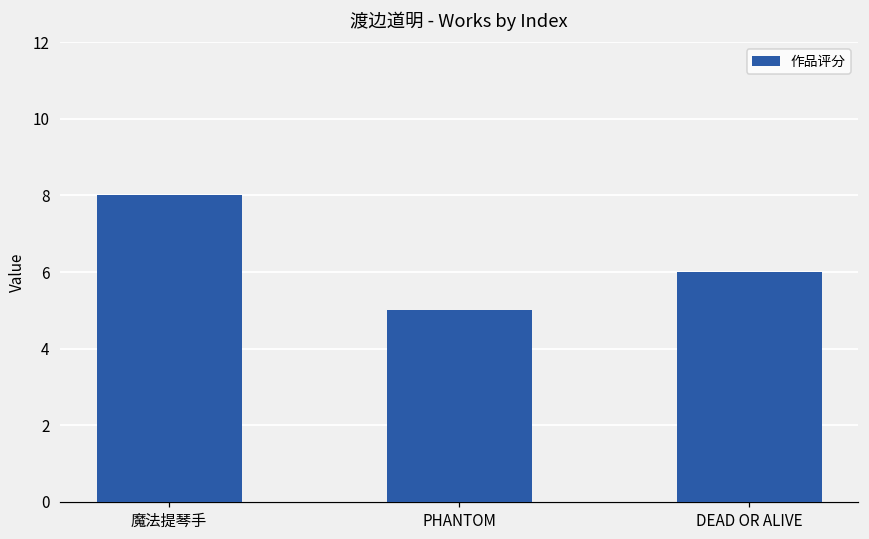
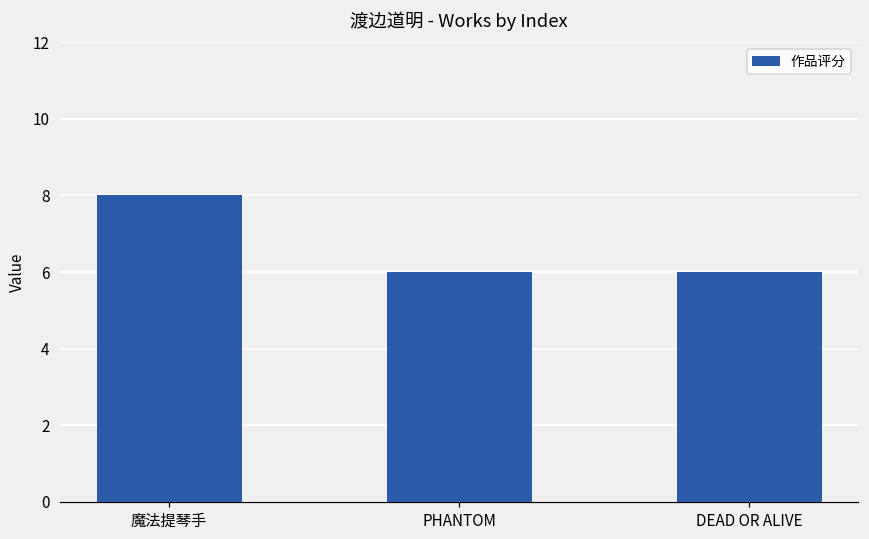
  {
    "魔法提琴手": 8,
-   "PHANTOM": 5,
+   "PHANTOM": 6,
    "DEAD OR ALIVE": 6
  }
